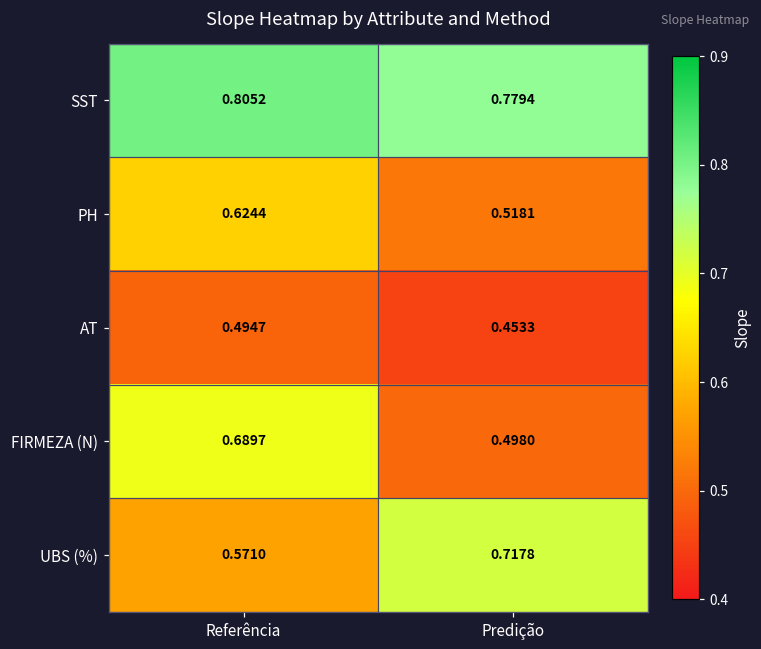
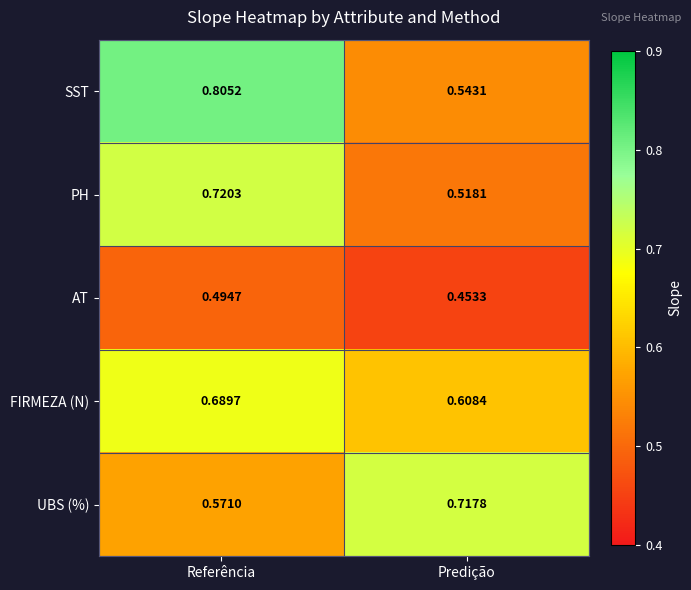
  {
    "SST": {
      "Referência": 0.8052,
-     "Predição": 0.7794
+     "Predição": 0.5431
    },
    "PH": {
-     "Referência": 0.6244,
+     "Referência": 0.7203,
      "Predição": 0.5181
    },
    "AT": {
      "Referência": 0.4947,
      "Predição": 0.4533
    },
    "FIRMEZA (N)": {
      "Referência": 0.6897,
-     "Predição": 0.4980
+     "Predição": 0.6084
    },
    "UBS (%)": {
      "Referência": 0.5710,
      "Predição": 0.7178
    }
  }
